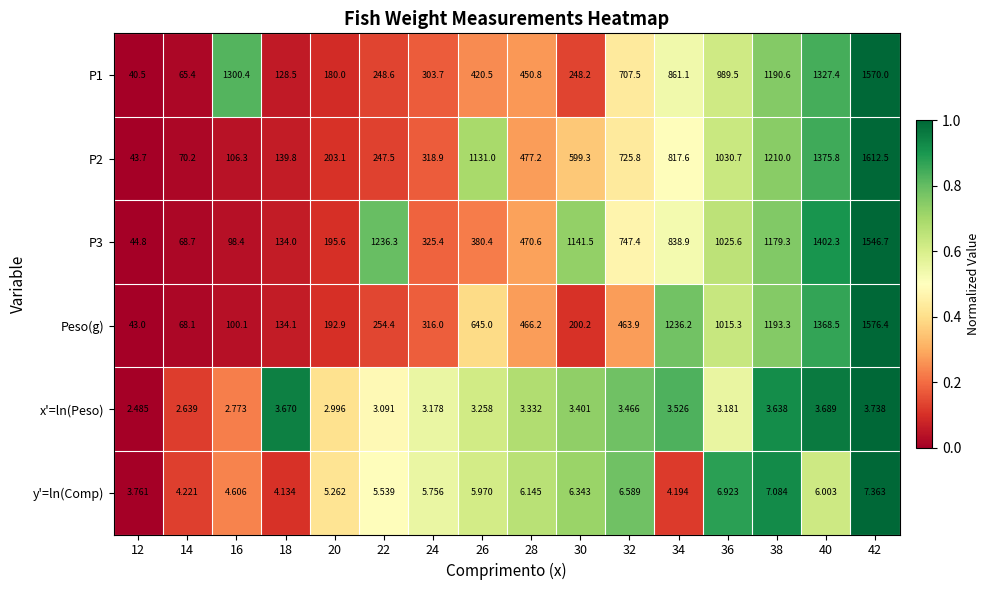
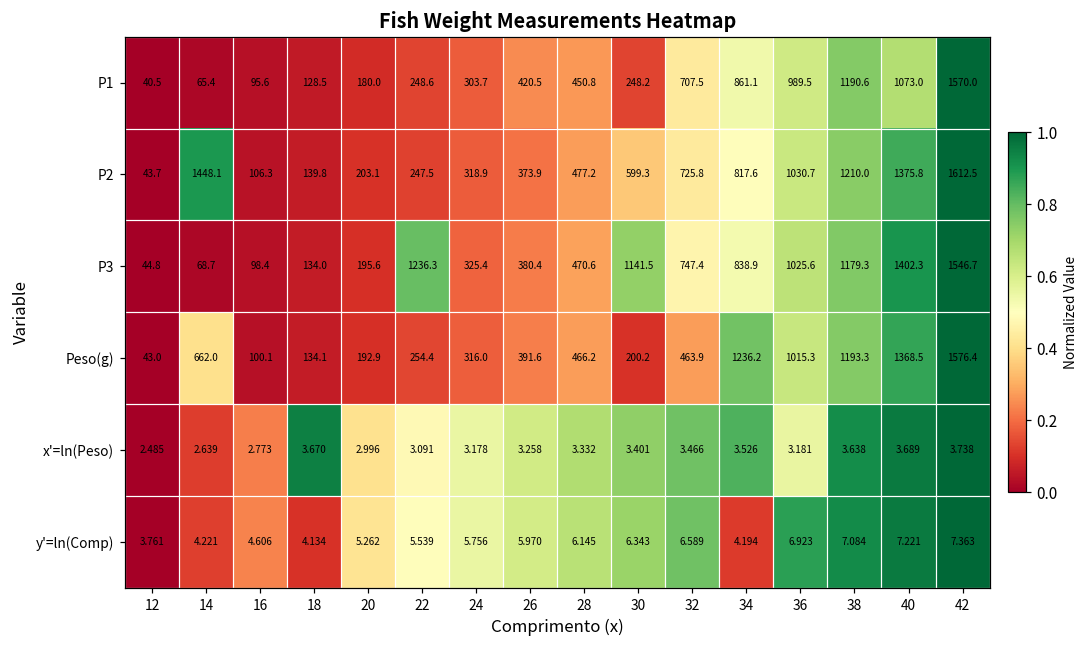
  {
    "P1": {
      "12": 40.5,
      "14": 65.4,
-     "16": 1300.4,
+     "16": 95.6,
      "18": 128.5,
      "20": 180.0,
      "22": 248.6,
      "24": 303.7,
      "26": 420.5,
      "28": 450.8,
      "30": 248.2,
      "32": 707.5,
      "34": 861.1,
      "36": 989.5,
      "38": 1190.6,
-     "40": 1327.4,
+     "40": 1073.0,
      "42": 1570.0
    },
    "P2": {
      "12": 43.7,
-     "14": 70.2,
+     "14": 1448.1,
      "16": 106.3,
      "18": 139.8,
      "20": 203.1,
      "22": 247.5,
      "24": 318.9,
-     "26": 1131.0,
+     "26": 373.9,
      "28": 477.2,
      "30": 599.3,
      "32": 725.8,
      "34": 817.6,
      "36": 1030.7,
      "38": 1210.0,
      "40": 1375.8,
      "42": 1612.5
    },
    "P3": {
      "12": 44.8,
      "14": 68.7,
      "16": 98.4,
      "18": 134.0,
      "20": 195.6,
      "22": 1236.3,
      "24": 325.4,
      "26": 380.4,
      "28": 470.6,
      "30": 1141.5,
      "32": 747.4,
      "34": 838.9,
      "36": 1025.6,
      "38": 1179.3,
      "40": 1402.3,
      "42": 1546.7
    },
    "Peso(g)": {
      "12": 43.0,
-     "14": 68.1,
+     "14": 662.0,
      "16": 100.1,
      "18": 134.1,
      "20": 192.9,
      "22": 254.4,
      "24": 316.0,
-     "26": 645.0,
+     "26": 391.6,
      "28": 466.2,
      "30": 200.2,
      "32": 463.9,
      "34": 1236.2,
      "36": 1015.3,
      "38": 1193.3,
      "40": 1368.5,
      "42": 1576.4
    },
    "x'=ln(Peso)": {
      "12": 2.485,
      "14": 2.639,
      "16": 2.773,
      "18": 3.670,
      "20": 2.996,
      "22": 3.091,
      "24": 3.178,
      "26": 3.258,
      "28": 3.332,
      "30": 3.401,
      "32": 3.466,
      "34": 3.526,
      "36": 3.181,
      "38": 3.638,
      "40": 3.689,
      "42": 3.738
    },
    "y'=ln(Comp)": {
      "12": 3.761,
      "14": 4.221,
      "16": 4.606,
      "18": 4.134,
      "20": 5.262,
      "22": 5.539,
      "24": 5.756,
      "26": 5.970,
      "28": 6.145,
      "30": 6.343,
      "32": 6.589,
      "34": 4.194,
      "36": 6.923,
      "38": 7.084,
-     "40": 6.003,
+     "40": 7.221,
      "42": 7.363
    }
  }
